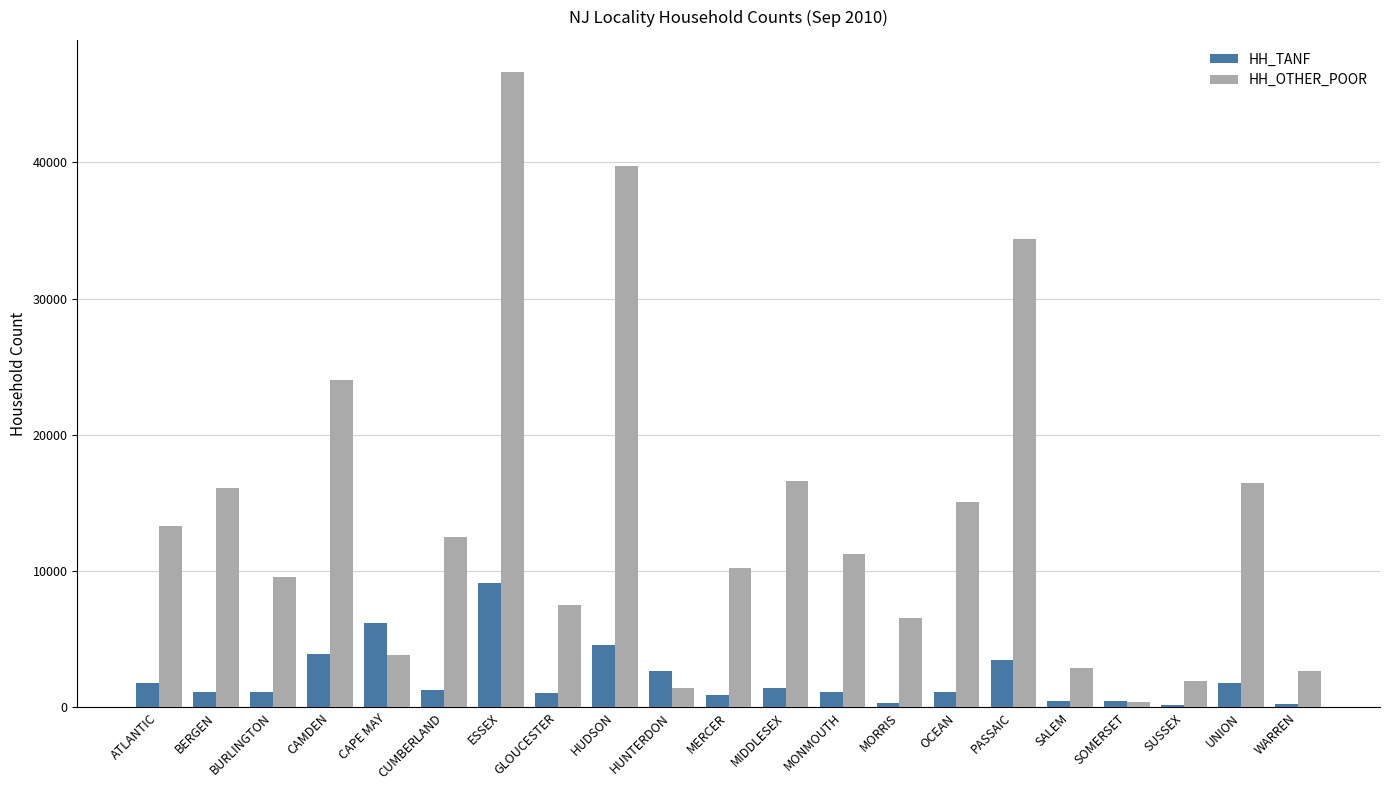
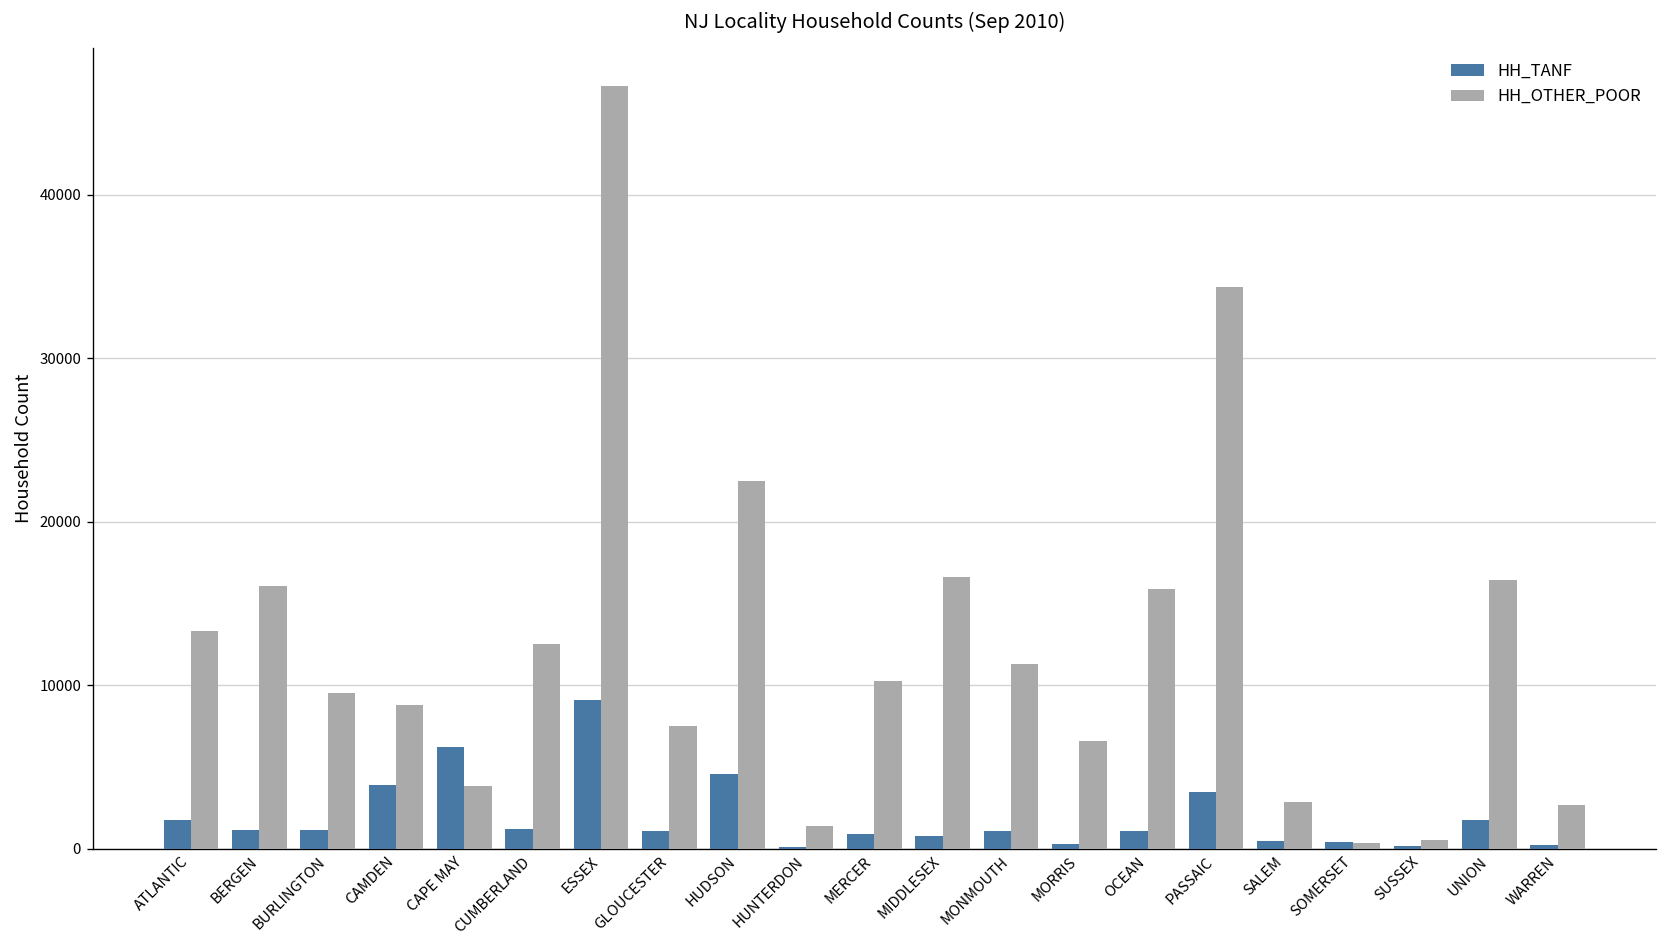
  {
    "HH_TANF": {
      "ATLANTIC": 1800,
      "BERGEN": 1100,
      "BURLINGTON": 1200,
      "CAMDEN": 3900,
      "CAPE MAY": 6200,
      "CUMBERLAND": 1200,
      "ESSEX": 9100,
      "GLOUCESTER": 1100,
      "HUDSON": 4600,
-     "HUNTERDON": 2700,
+     "HUNTERDON": 100,
      "MERCER": 900,
-     "MIDDLESEX": 1500,
+     "MIDDLESEX": 800,
      "MONMOUTH": 1100,
      "MORRIS": 300,
      "OCEAN": 1100,
      "PASSAIC": 3500,
      "SALEM": 500,
      "SOMERSET": 400,
      "SUSSEX": 200,
      "UNION": 1800,
      "WARREN": 300
    },
    "HH_OTHER_POOR": {
      "ATLANTIC": 13300,
      "BERGEN": 16100,
      "BURLINGTON": 9500,
-     "CAMDEN": 24000,
+     "CAMDEN": 8800,
      "CAPE MAY": 3800,
      "CUMBERLAND": 12500,
      "ESSEX": 46700,
      "GLOUCESTER": 7500,
-     "HUDSON": 39700,
+     "HUDSON": 22500,
      "HUNTERDON": 1400,
      "MERCER": 10300,
      "MIDDLESEX": 16600,
      "MONMOUTH": 11300,
      "MORRIS": 6600,
-     "OCEAN": 15100,
+     "OCEAN": 15900,
      "PASSAIC": 34400,
      "SALEM": 2900,
      "SOMERSET": 400,
-     "SUSSEX": 2000,
+     "SUSSEX": 500,
      "UNION": 16500,
      "WARREN": 2700
    }
  }
